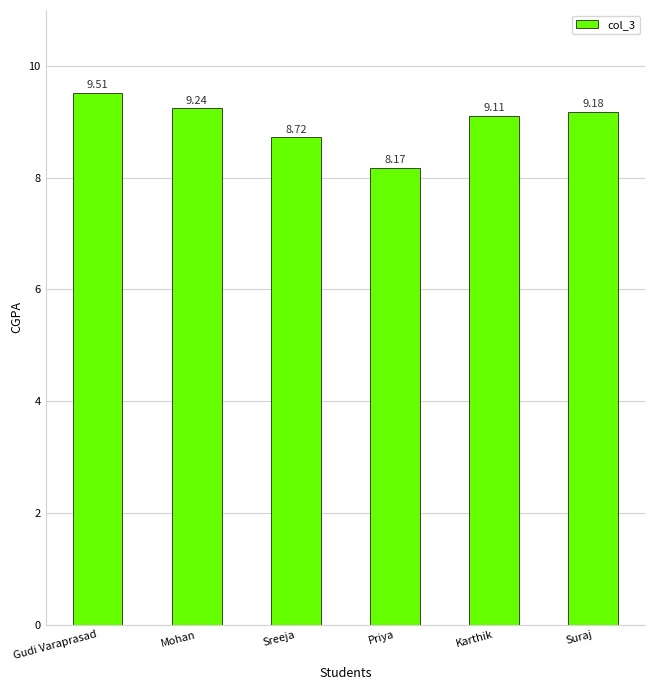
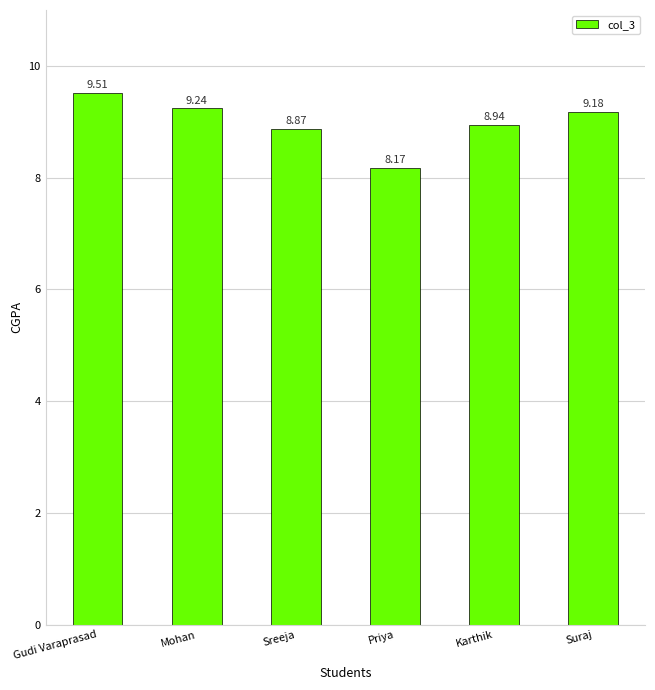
  {
    "Gudi Varaprasad": 9.51,
    "Mohan": 9.24,
-   "Sreeja": 8.72,
+   "Sreeja": 8.87,
    "Priya": 8.17,
-   "Karthik": 9.11,
+   "Karthik": 8.94,
    "Suraj": 9.18
  }
